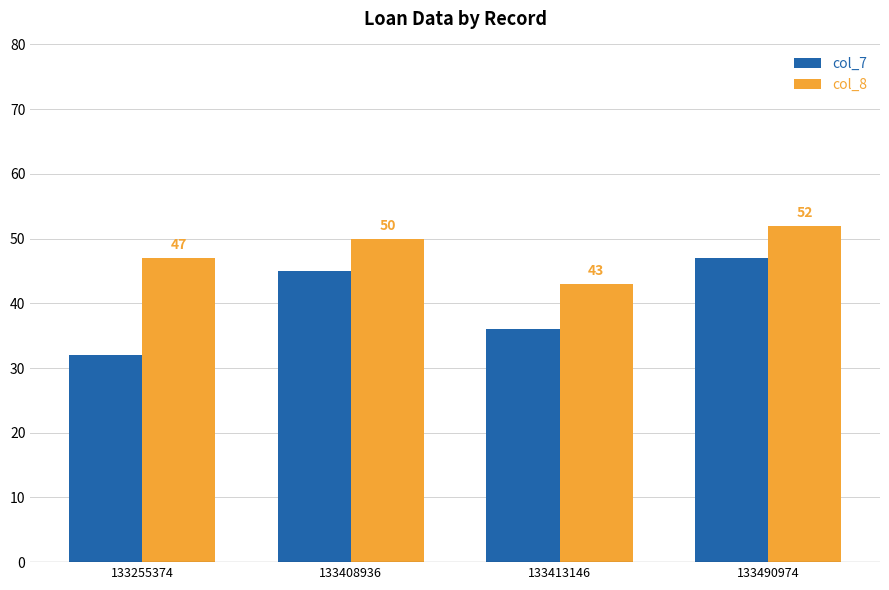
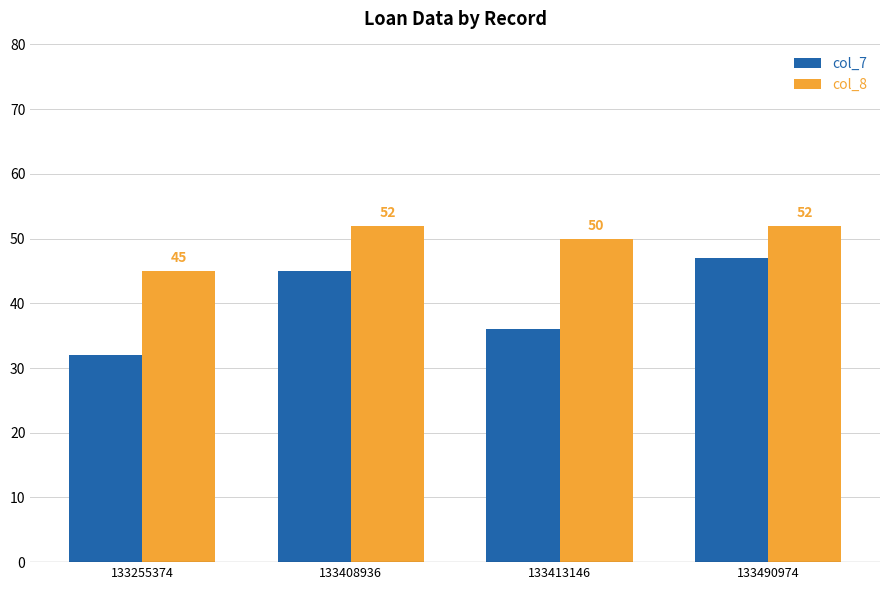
  {
    "col_7": {
      "133255374": 32,
      "133408936": 45,
      "133413146": 36,
      "133490974": 47
    },
    "col_8": {
-     "133255374": 47,
-     "133408936": 50,
-     "133413146": 43,
+     "133255374": 45,
+     "133408936": 52,
+     "133413146": 50,
      "133490974": 52
    }
  }
